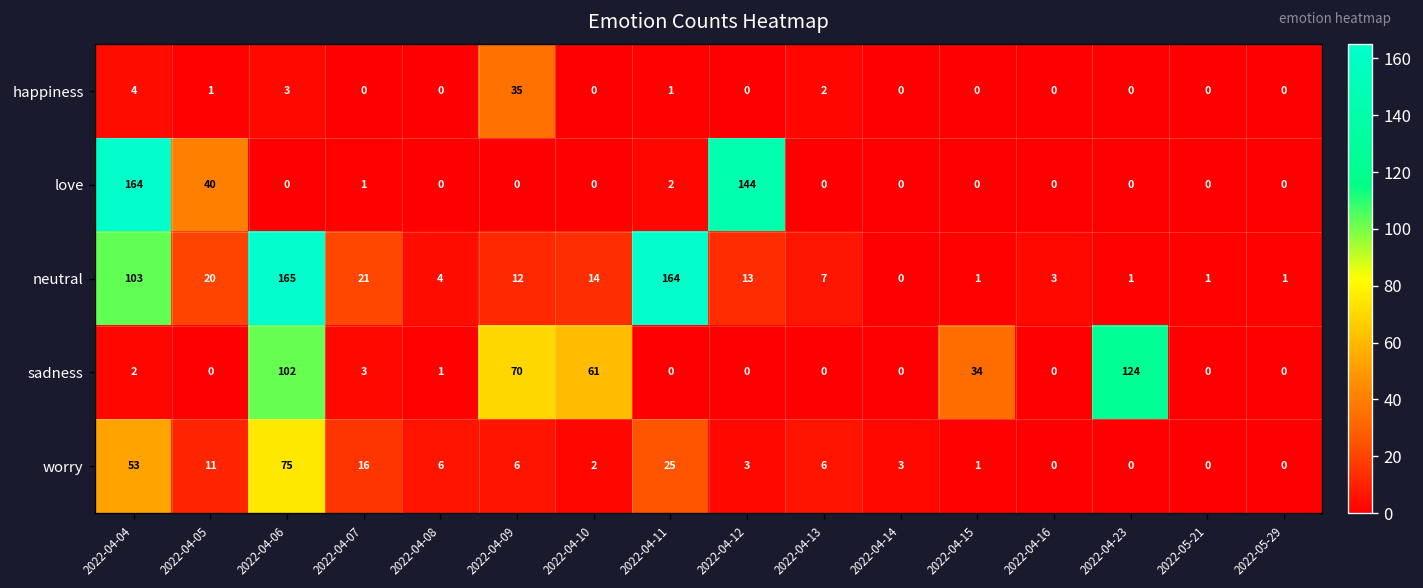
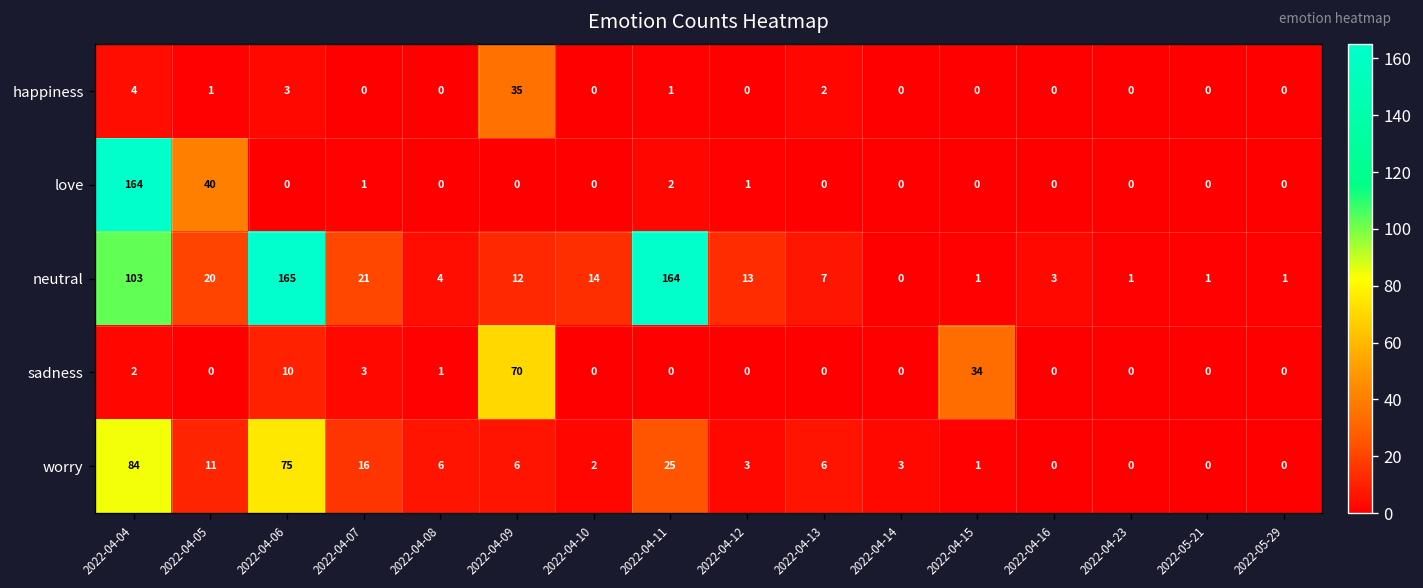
  {
    "happiness": {
      "2022-04-04": 4,
      "2022-04-05": 1,
      "2022-04-06": 3,
      "2022-04-07": 0,
      "2022-04-08": 0,
      "2022-04-09": 35,
      "2022-04-10": 0,
      "2022-04-11": 1,
      "2022-04-12": 0,
      "2022-04-13": 2,
      "2022-04-14": 0,
      "2022-04-15": 0,
      "2022-04-16": 0,
      "2022-04-23": 0,
      "2022-05-21": 0,
      "2022-05-29": 0
    },
    "love": {
      "2022-04-04": 164,
      "2022-04-05": 40,
      "2022-04-06": 0,
      "2022-04-07": 1,
      "2022-04-08": 0,
      "2022-04-09": 0,
      "2022-04-10": 0,
      "2022-04-11": 2,
-     "2022-04-12": 144,
+     "2022-04-12": 1,
      "2022-04-13": 0,
      "2022-04-14": 0,
      "2022-04-15": 0,
      "2022-04-16": 0,
      "2022-04-23": 0,
      "2022-05-21": 0,
      "2022-05-29": 0
    },
    "neutral": {
      "2022-04-04": 103,
      "2022-04-05": 20,
      "2022-04-06": 165,
      "2022-04-07": 21,
      "2022-04-08": 4,
      "2022-04-09": 12,
      "2022-04-10": 14,
      "2022-04-11": 164,
      "2022-04-12": 13,
      "2022-04-13": 7,
      "2022-04-14": 0,
      "2022-04-15": 1,
      "2022-04-16": 3,
      "2022-04-23": 1,
      "2022-05-21": 1,
      "2022-05-29": 1
    },
    "sadness": {
      "2022-04-04": 2,
      "2022-04-05": 0,
-     "2022-04-06": 102,
+     "2022-04-06": 10,
      "2022-04-07": 3,
      "2022-04-08": 1,
      "2022-04-09": 70,
-     "2022-04-10": 61,
+     "2022-04-10": 0,
      "2022-04-11": 0,
      "2022-04-12": 0,
      "2022-04-13": 0,
      "2022-04-14": 0,
      "2022-04-15": 34,
      "2022-04-16": 0,
-     "2022-04-23": 124,
+     "2022-04-23": 0,
      "2022-05-21": 0,
      "2022-05-29": 0
    },
    "worry": {
-     "2022-04-04": 53,
+     "2022-04-04": 84,
      "2022-04-05": 11,
      "2022-04-06": 75,
      "2022-04-07": 16,
      "2022-04-08": 6,
      "2022-04-09": 6,
      "2022-04-10": 2,
      "2022-04-11": 25,
      "2022-04-12": 3,
      "2022-04-13": 6,
      "2022-04-14": 3,
      "2022-04-15": 1,
      "2022-04-16": 0,
      "2022-04-23": 0,
      "2022-05-21": 0,
      "2022-05-29": 0
    }
  }
